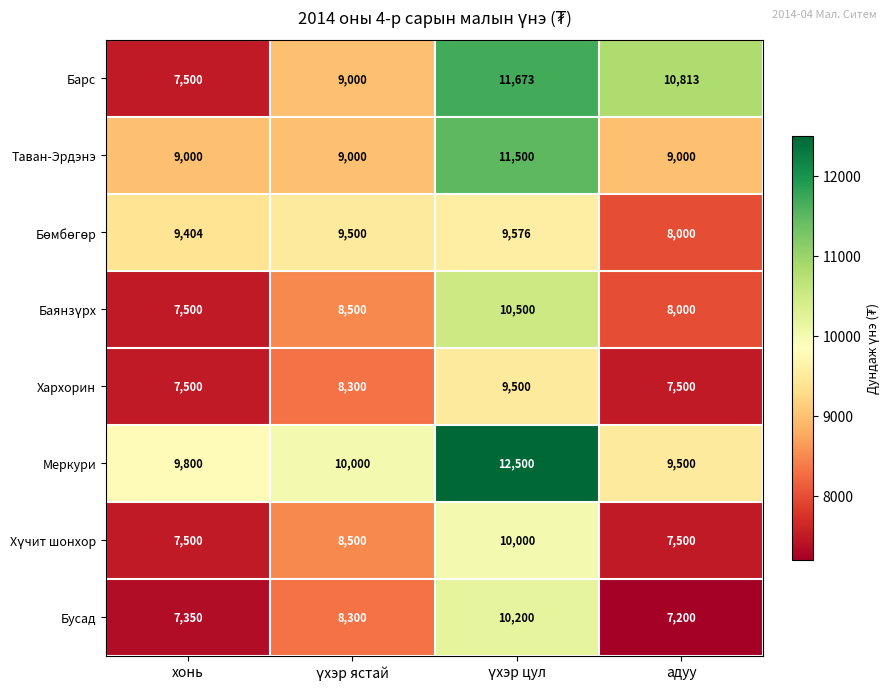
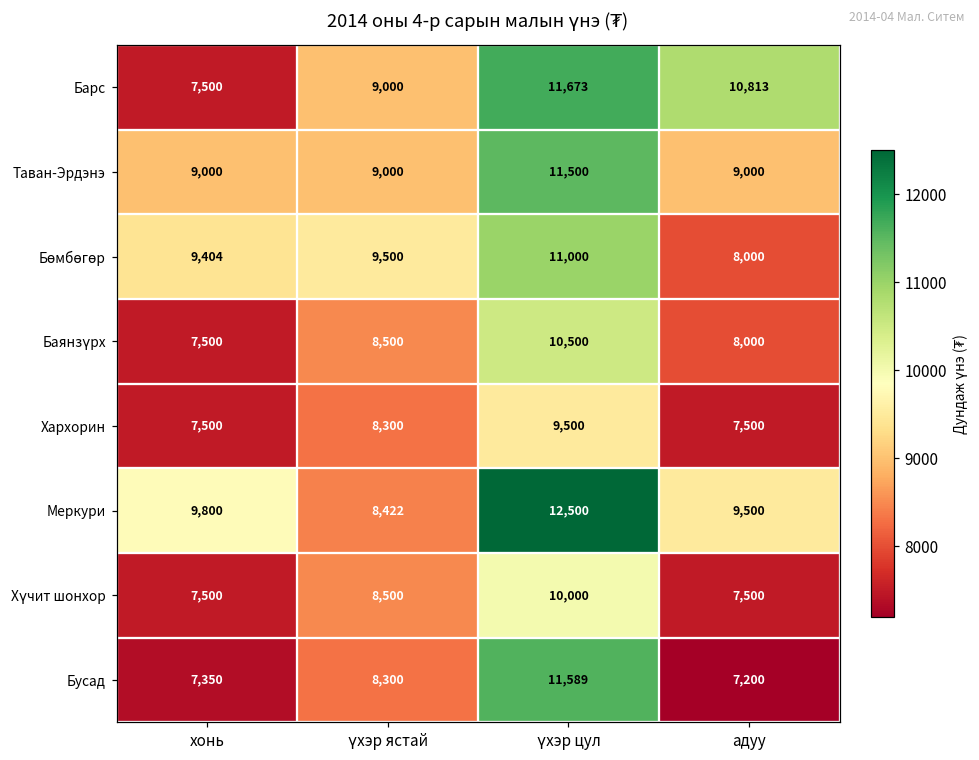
  {
    "Барс": {
      "хонь": "7,500",
      "үхэр ястай": "9,000",
      "үхэр цул": "11,673",
      "адуу": "10,813"
    },
    "Таван-Эрдэнэ": {
      "хонь": "9,000",
      "үхэр ястай": "9,000",
      "үхэр цул": "11,500",
      "адуу": "9,000"
    },
    "Бөмбөгөр": {
      "хонь": "9,404",
      "үхэр ястай": "9,500",
-     "үхэр цул": "9,576",
+     "үхэр цул": "11,000",
      "адуу": "8,000"
    },
    "Баянзүрх": {
      "хонь": "7,500",
      "үхэр ястай": "8,500",
      "үхэр цул": "10,500",
      "адуу": "8,000"
    },
    "Хархорин": {
      "хонь": "7,500",
      "үхэр ястай": "8,300",
      "үхэр цул": "9,500",
      "адуу": "7,500"
    },
    "Меркури": {
      "хонь": "9,800",
-     "үхэр ястай": "10,000",
+     "үхэр ястай": "8,422",
      "үхэр цул": "12,500",
      "адуу": "9,500"
    },
    "Хүчит шонхор": {
      "хонь": "7,500",
      "үхэр ястай": "8,500",
      "үхэр цул": "10,000",
      "адуу": "7,500"
    },
    "Бусад": {
      "хонь": "7,350",
      "үхэр ястай": "8,300",
-     "үхэр цул": "10,200",
+     "үхэр цул": "11,589",
      "адуу": "7,200"
    }
  }
